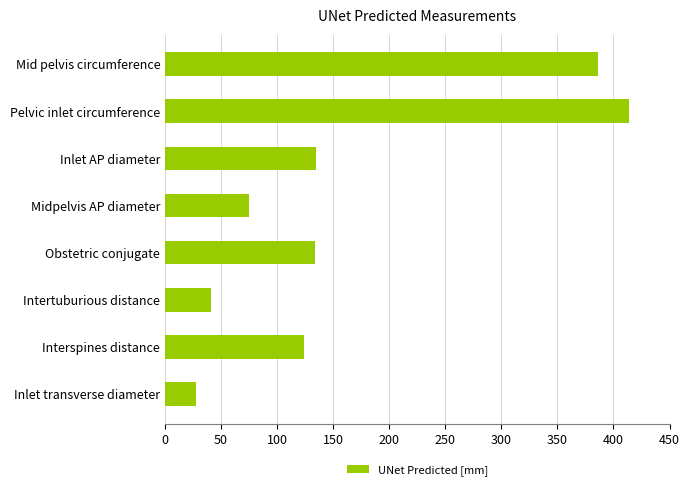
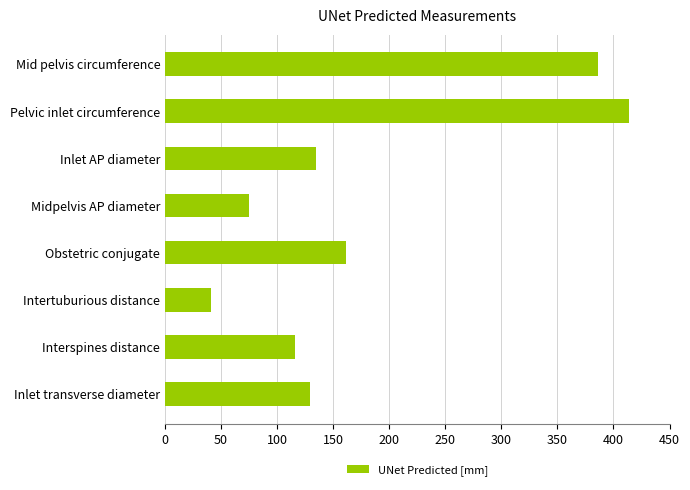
  {
    "Mid pelvis circumference": 386,
    "Pelvic inlet circumference": 414,
    "Inlet AP diameter": 135,
    "Midpelvis AP diameter": 75,
-   "Obstetric conjugate": 134,
+   "Obstetric conjugate": 161,
    "Intertuburious distance": 41,
-   "Interspines distance": 124,
-   "Inlet transverse diameter": 27
+   "Interspines distance": 116,
+   "Inlet transverse diameter": 129
  }
